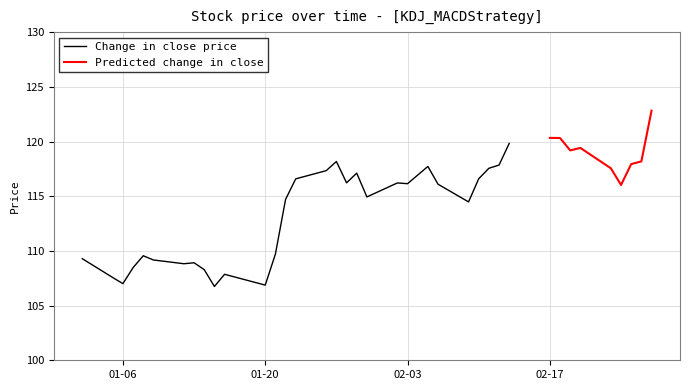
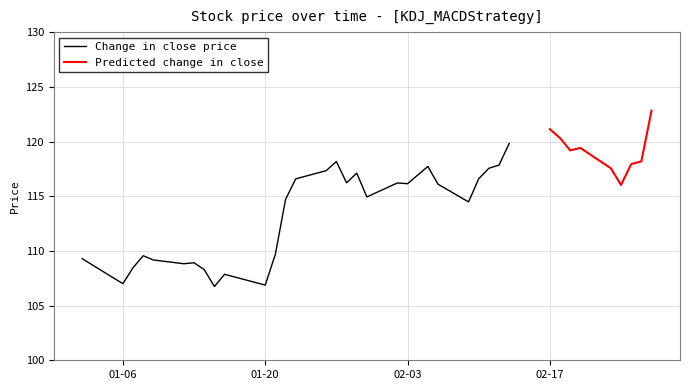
  {
    "Change in close price": {
      "01-06": 107.0,
      "01-20": 106.9,
      "02-03": 116.1
    },
    "Predicted change in close": {
-     "02-17": 120.3
+     "02-17": 121.1
    }
  }
